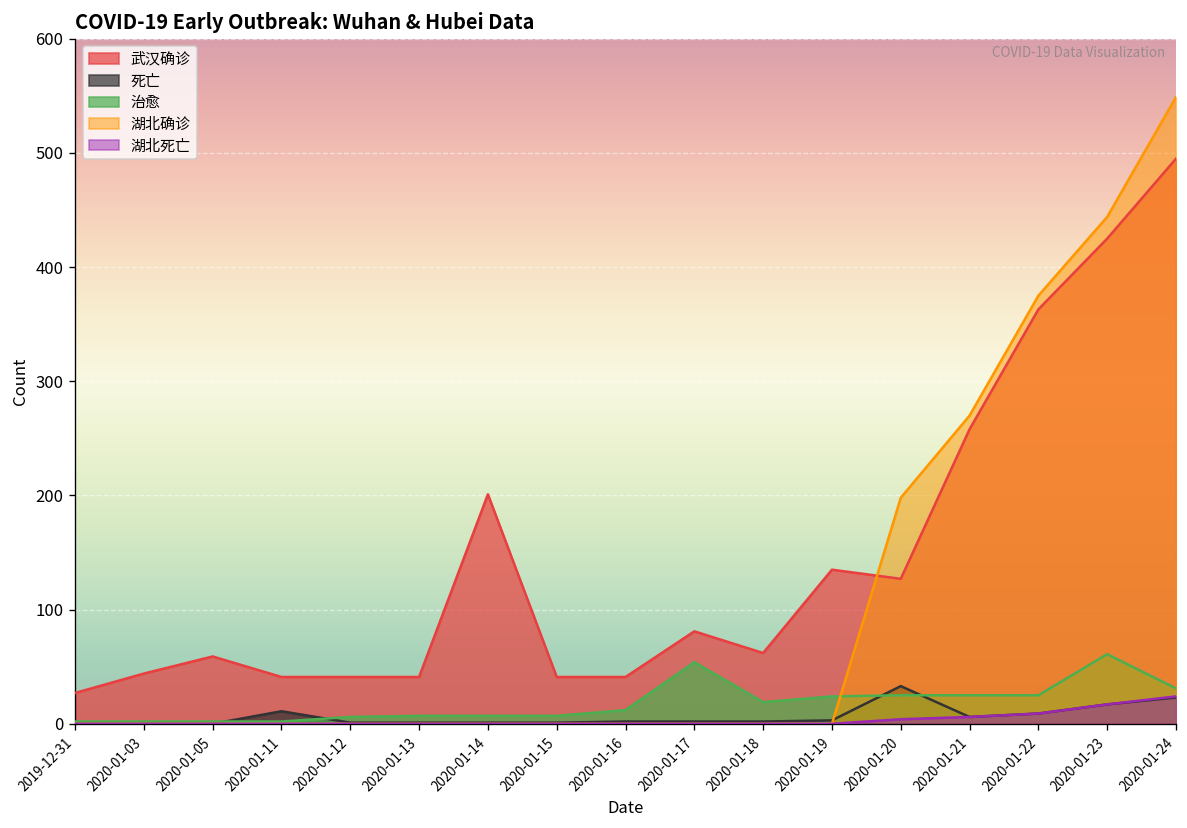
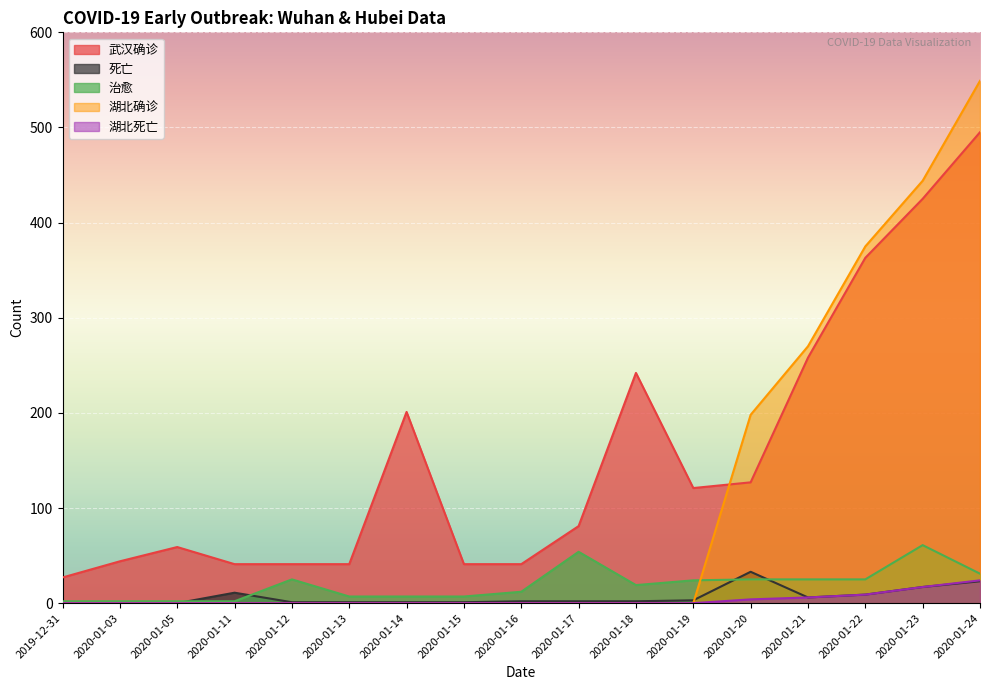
  {
    "武汉确诊": {
      "2019-12-31": 30,
      "2020-01-03": 40,
      "2020-01-05": 60,
      "2020-01-11": 40,
      "2020-01-12": 40,
      "2020-01-13": 40,
      "2020-01-14": 200,
      "2020-01-15": 40,
      "2020-01-16": 40,
      "2020-01-17": 80,
-     "2020-01-18": 60,
-     "2020-01-19": 140,
+     "2020-01-18": 240,
+     "2020-01-19": 120,
      "2020-01-20": 130,
      "2020-01-21": 260,
      "2020-01-22": 360,
      "2020-01-23": 430,
      "2020-01-24": 500
    },
    "死亡": {
      "2020-01-11": 10,
      "2020-01-19": 0,
      "2020-01-20": 30
    },
    "治愈": {
-     "2020-01-12": 10,
+     "2020-01-12": 30,
      "2020-01-13": 10,
      "2020-01-14": 10,
      "2020-01-15": 10,
      "2020-01-16": 10,
      "2020-01-17": 50,
      "2020-01-18": 20,
      "2020-01-19": 20,
      "2020-01-20": 30,
      "2020-01-21": 30,
      "2020-01-22": 30,
      "2020-01-23": 60,
      "2020-01-24": 30
    },
    "湖北确诊": {
      "2020-01-20": 200,
      "2020-01-21": 270,
      "2020-01-22": 380,
      "2020-01-23": 440,
      "2020-01-24": 550
    },
    "湖北死亡": {
      "2020-01-20": 0
    }
  }
